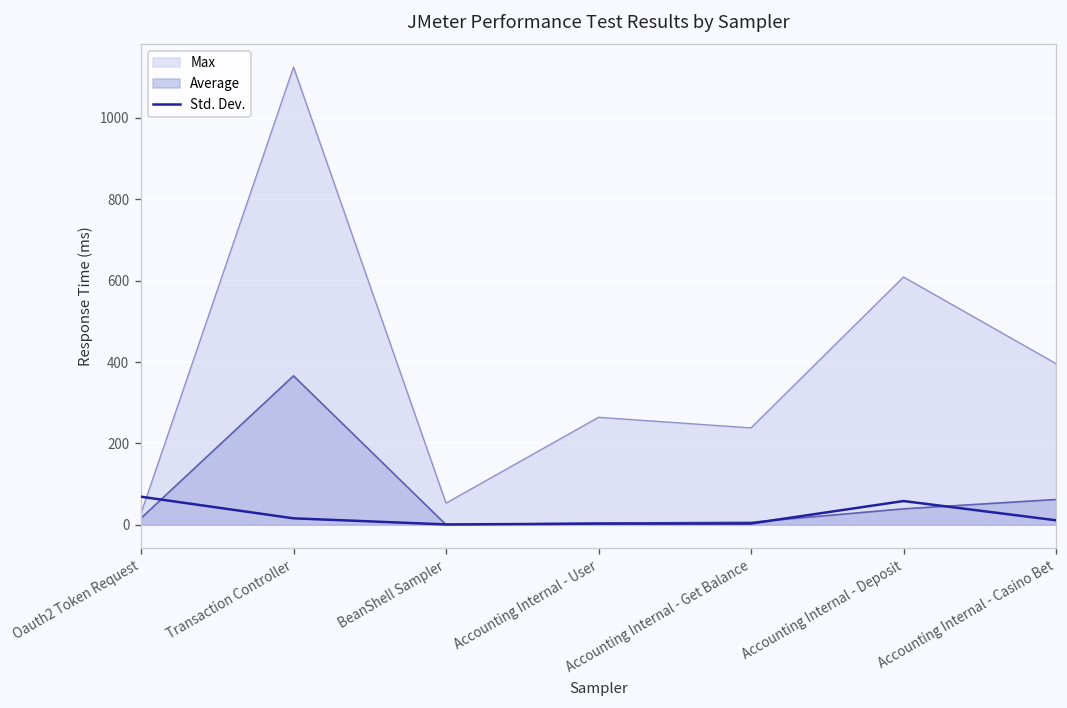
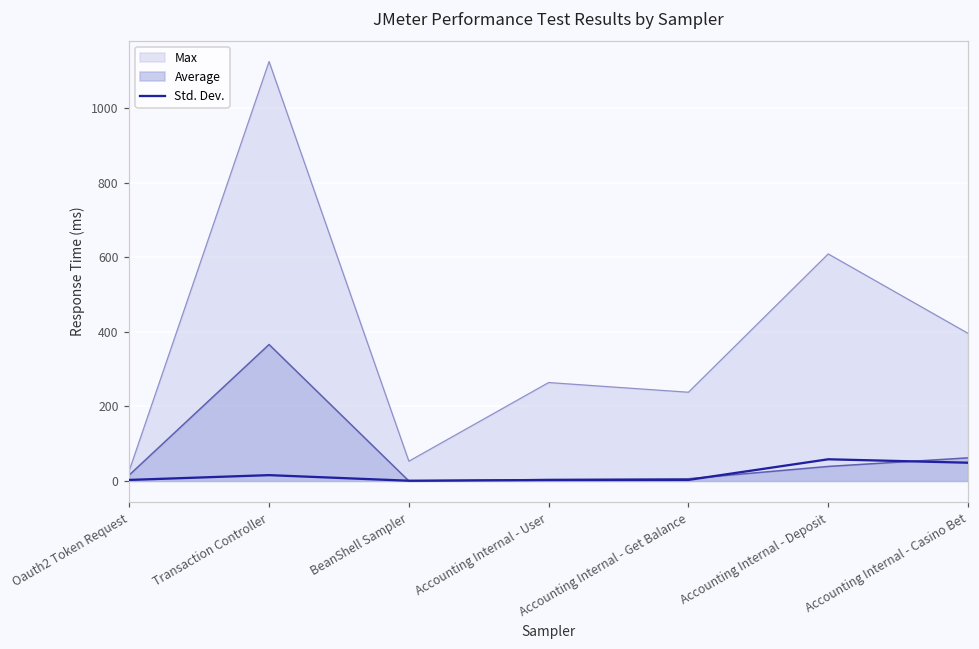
  {
    "Std. Dev.": {
-     "Oauth2 Token Request": 70,
+     "Oauth2 Token Request": 0,
      "Transaction Controller": 20,
      "Accounting Internal - Deposit": 60,
-     "Accounting Internal - Casino Bet": 10
+     "Accounting Internal - Casino Bet": 50
    }
  }
